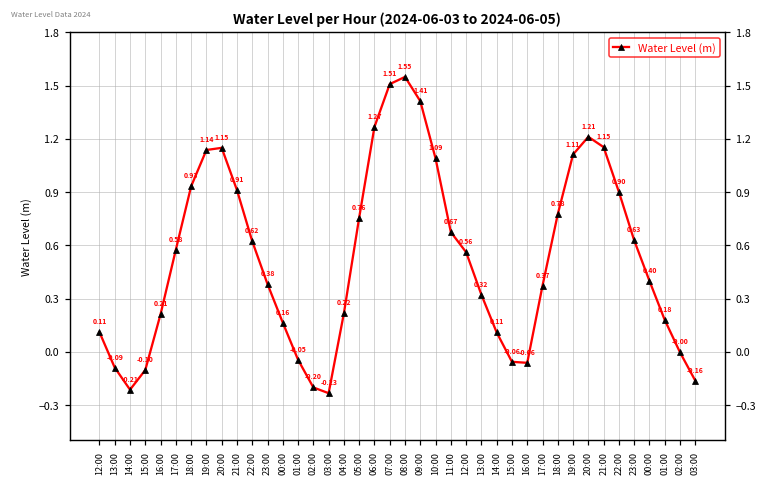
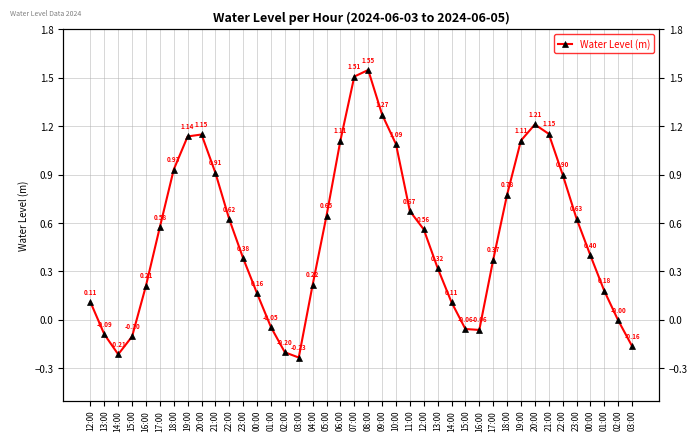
  {
    "04:00": 0.22,
-   "05:00": 0.76,
-   "06:00": 1.27,
+   "05:00": 0.65,
+   "06:00": 1.11,
    "07:00": 1.51,
    "08:00": 1.55,
-   "09:00": 1.41,
+   "09:00": 1.27,
    "10:00": 1.09,
    "11:00": 0.67
  }
